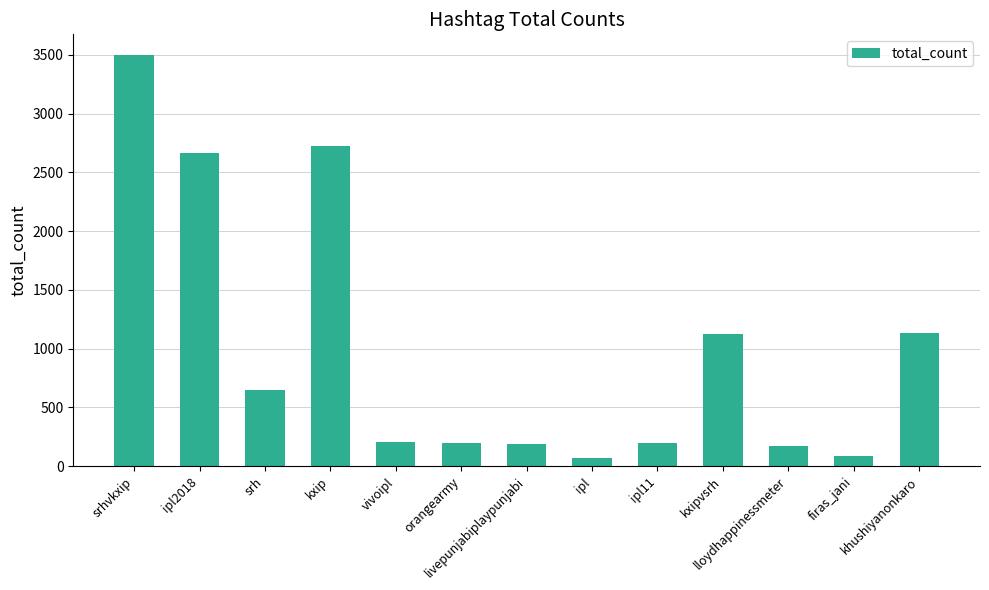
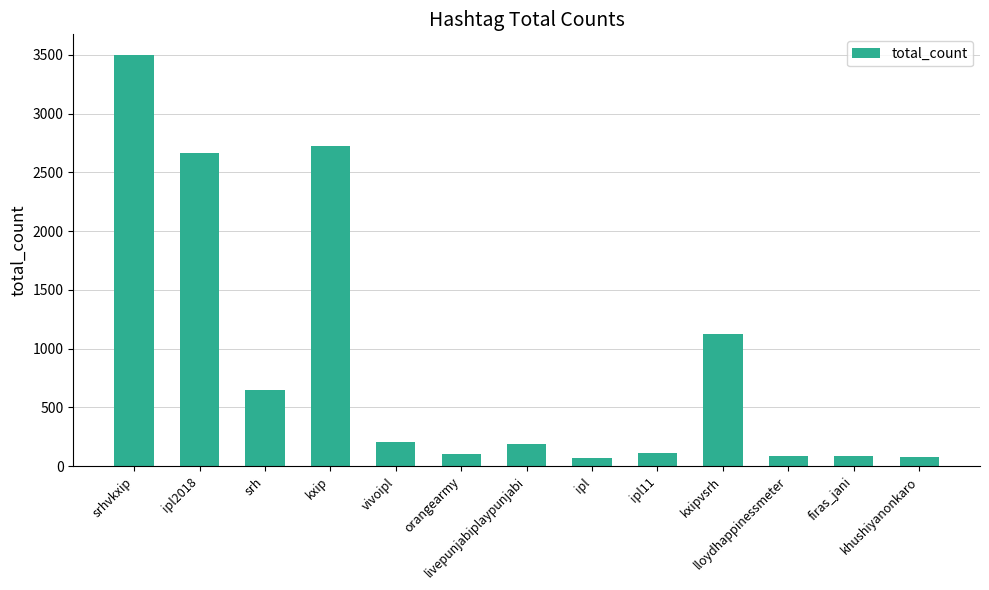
  {
    "srhvkxip": 3500,
    "ipl2018": 2660,
    "srh": 650,
    "kxip": 2730,
    "vivoipl": 210,
-   "orangearmy": 200,
+   "orangearmy": 100,
    "livepunjabiplaypunjabi": 190,
    "ipl": 70,
-   "ipl11": 200,
+   "ipl11": 110,
    "kxipvsrh": 1130,
-   "lloydhappinessmeter": 180,
+   "lloydhappinessmeter": 80,
    "firas_jani": 80,
-   "khushiyanonkaro": 1130
+   "khushiyanonkaro": 80
  }
